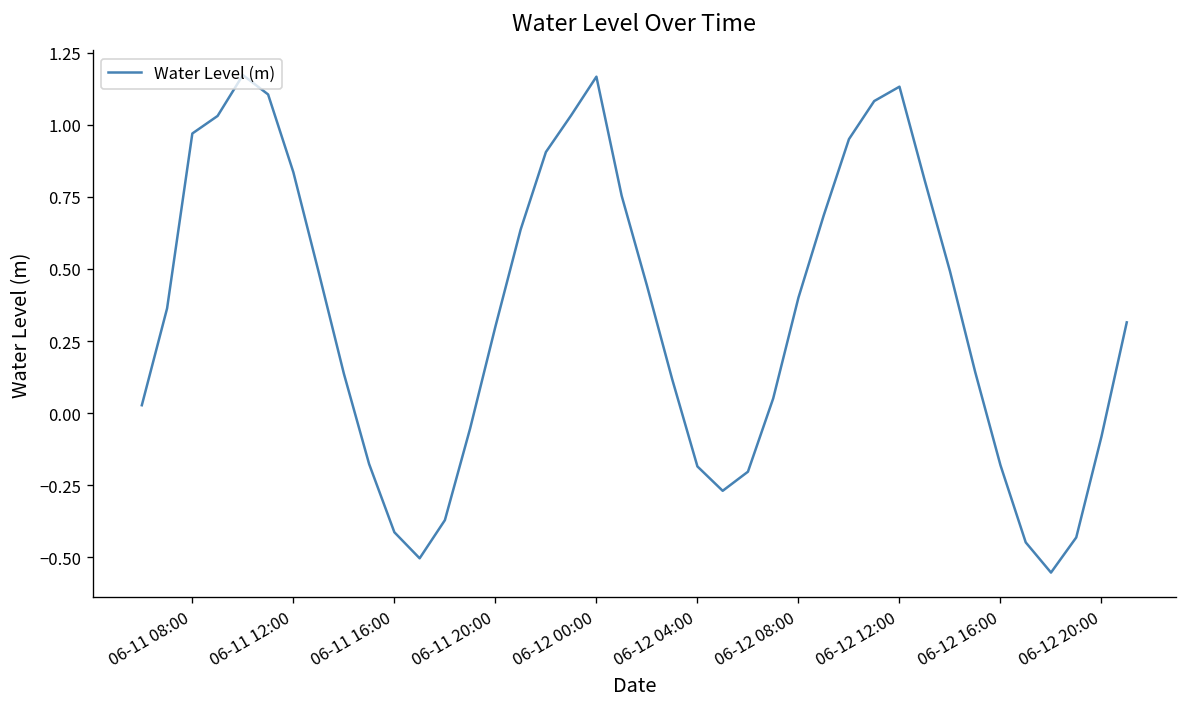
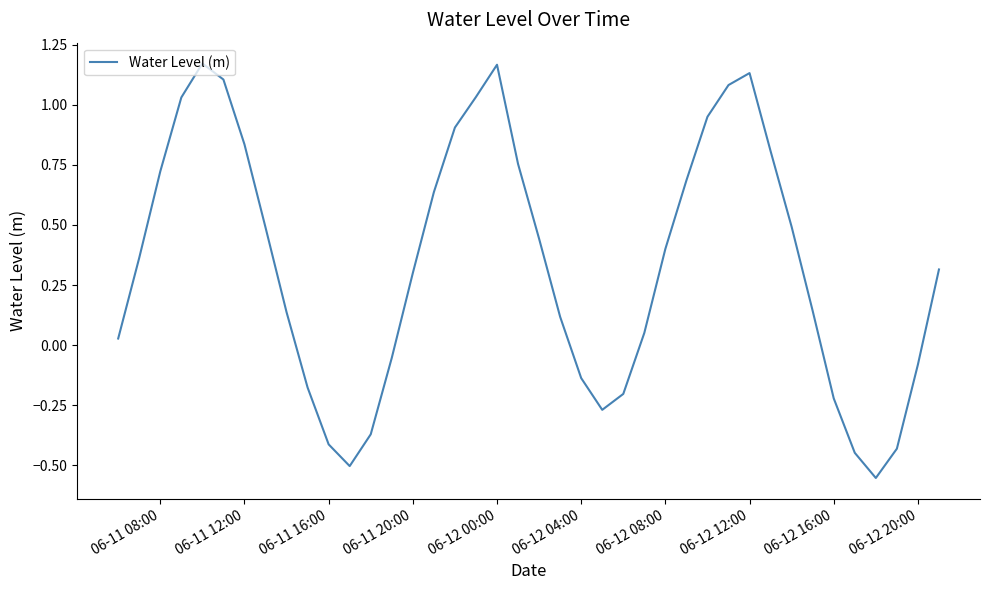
  {
-   "06-11 08:00": 0.97,
+   "06-11 08:00": 0.72,
    "06-11 12:00": 0.84,
    "06-11 16:00": -0.41,
    "06-11 20:00": 0.30,
    "06-12 00:00": 1.17,
-   "06-12 04:00": -0.18,
+   "06-12 04:00": -0.14,
    "06-12 08:00": 0.40,
    "06-12 12:00": 1.13,
-   "06-12 16:00": -0.18,
+   "06-12 16:00": -0.22,
    "06-12 20:00": -0.08
  }
